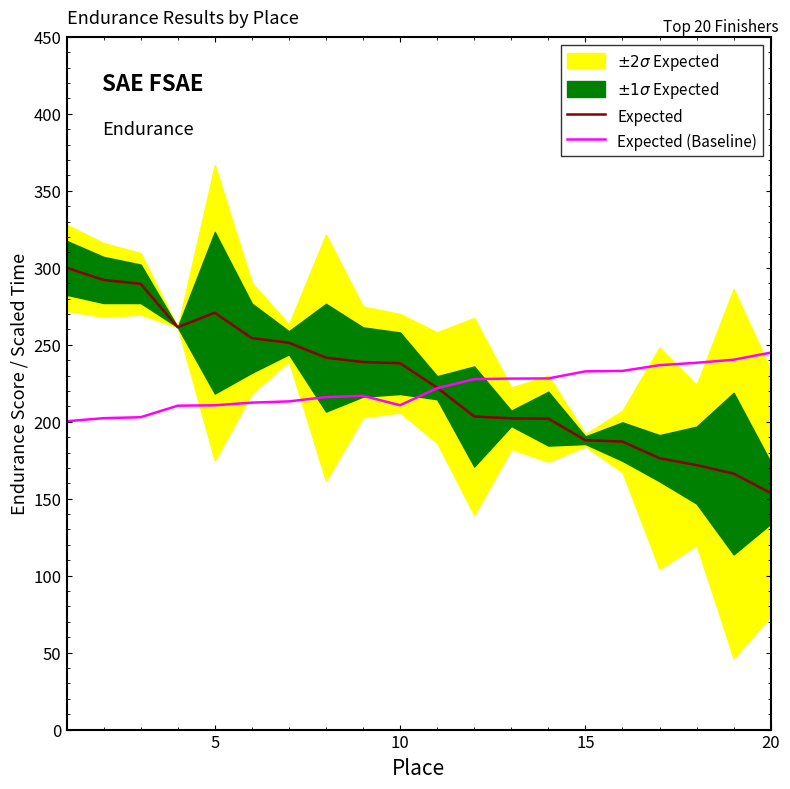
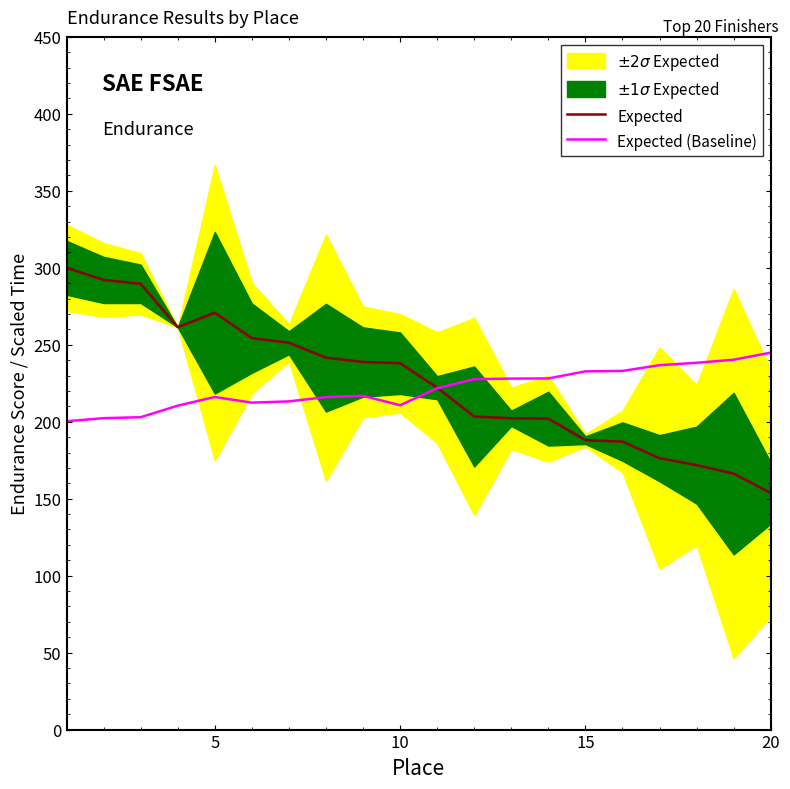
  {
    "Expected": {
      "5": 271,
      "10": 238,
      "15": 188,
      "20": 154
    },
    "Expected (Baseline)": {
-     "5": 211,
+     "5": 216,
      "10": 211,
      "15": 233,
      "20": 245
    }
  }
